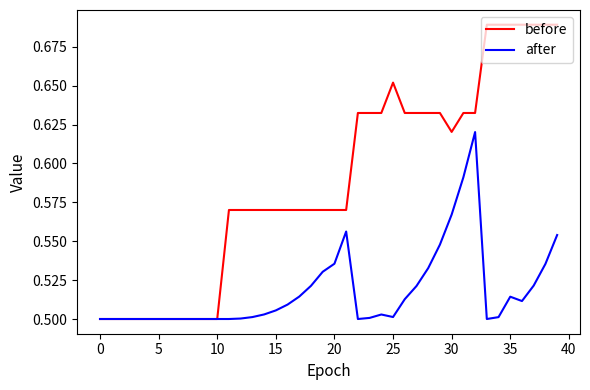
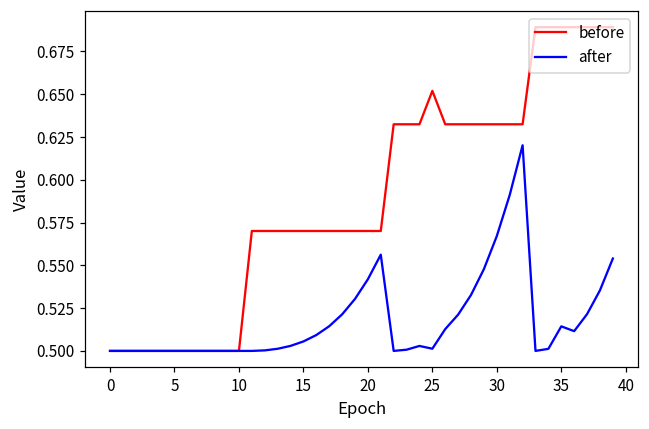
  {
    "before": {
      "15": 0.570,
      "20": 0.570,
      "25": 0.652,
-     "30": 0.620
+     "30": 0.632
    },
    "after": {
      "15": 0.506,
-     "20": 0.536,
+     "20": 0.542,
      "25": 0.501,
      "30": 0.567,
      "35": 0.514
    }
  }
